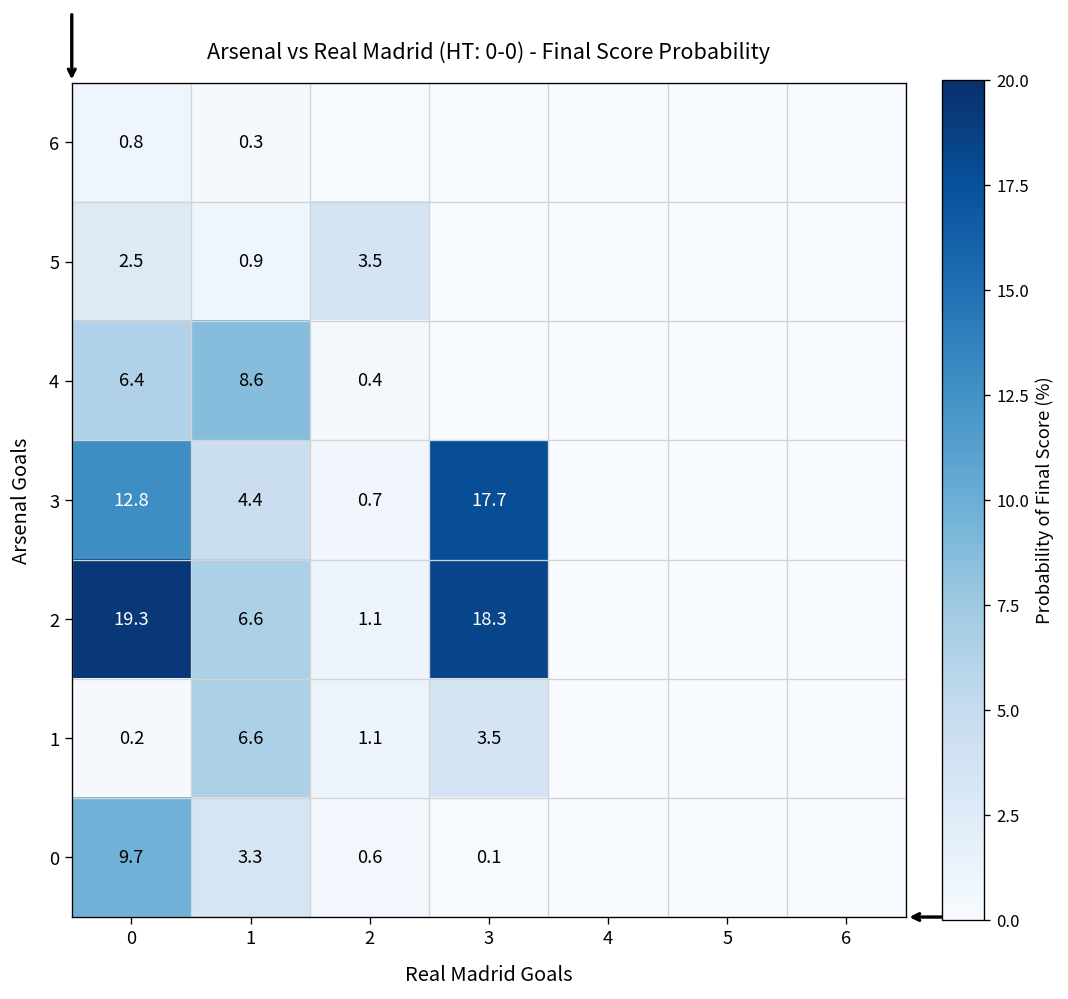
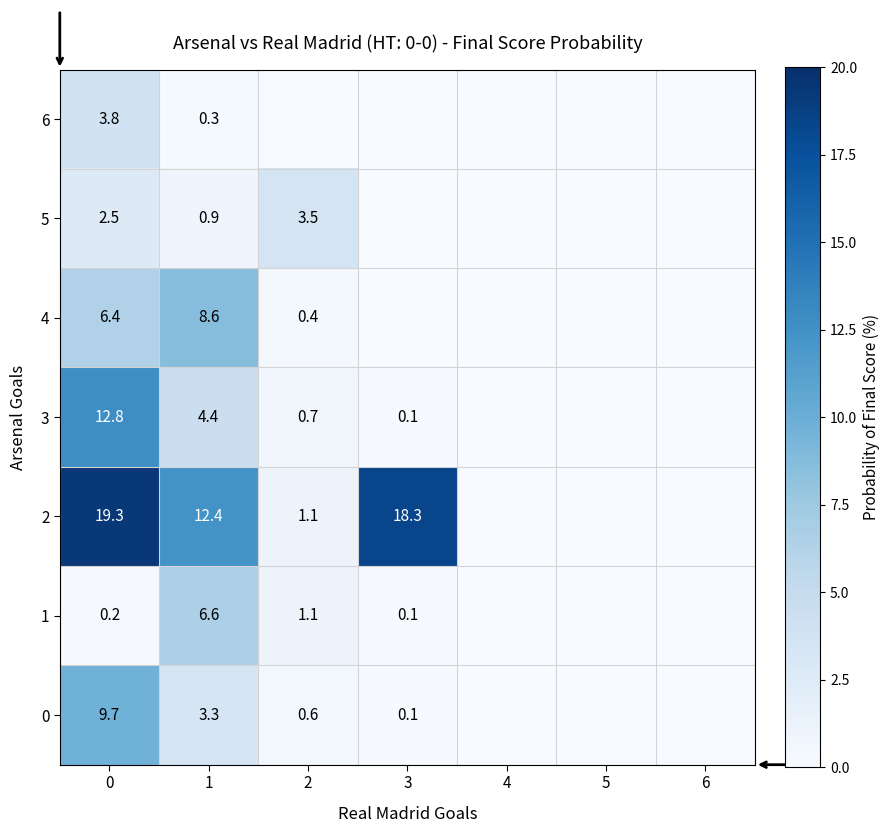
  {
    "6": {
-     "0": 0.8,
+     "0": 3.8,
      "1": 0.3
    },
    "5": {
      "0": 2.5,
      "1": 0.9,
      "2": 3.5
    },
    "4": {
      "0": 6.4,
      "1": 8.6,
      "2": 0.4
    },
    "3": {
      "0": 12.8,
      "1": 4.4,
      "2": 0.7,
-     "3": 17.7
+     "3": 0.1
    },
    "2": {
      "0": 19.3,
-     "1": 6.6,
+     "1": 12.4,
      "2": 1.1,
      "3": 18.3
    },
    "1": {
      "0": 0.2,
      "1": 6.6,
      "2": 1.1,
-     "3": 3.5
+     "3": 0.1
    },
    "0": {
      "0": 9.7,
      "1": 3.3,
      "2": 0.6,
      "3": 0.1
    }
  }
